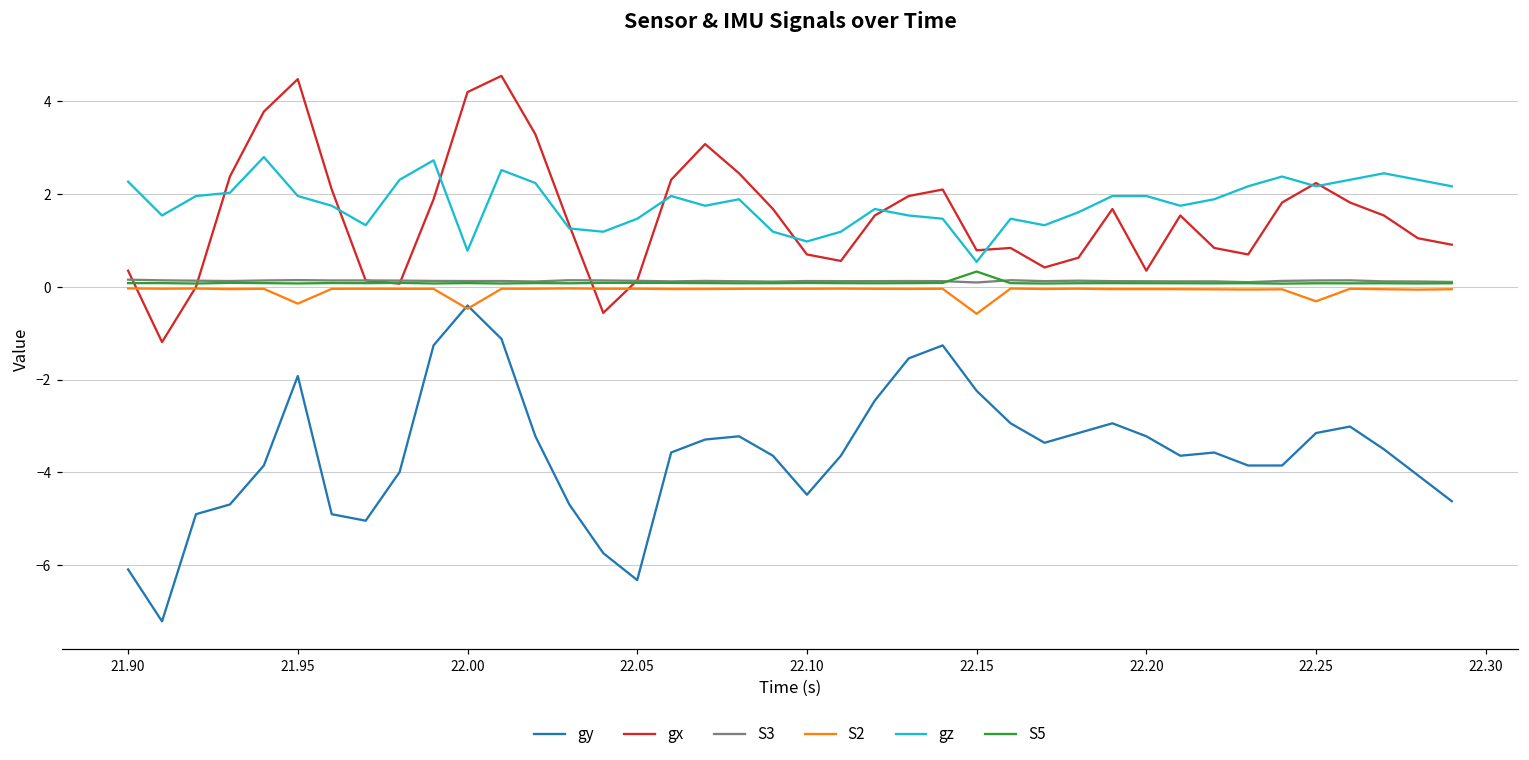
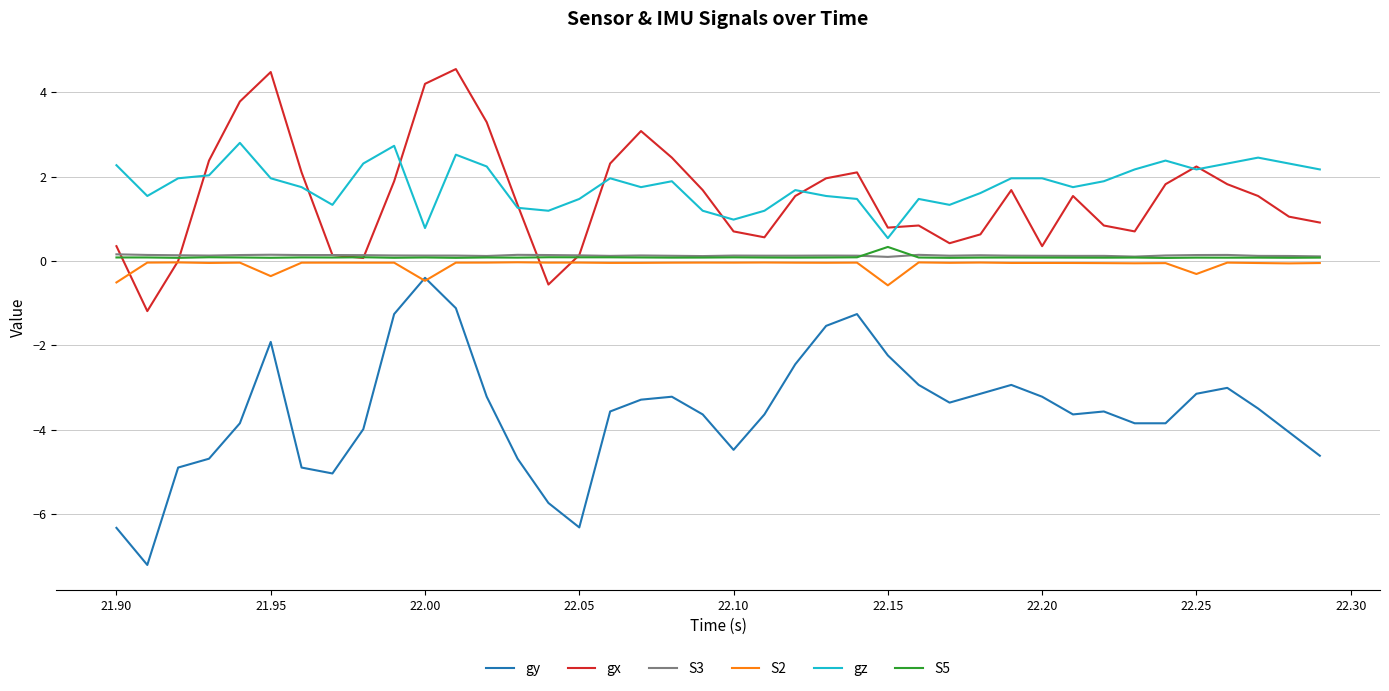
  {
    "gy": {
-     "21.90": -6.1,
+     "21.90": -6.3,
      "21.95": -1.9,
      "22.00": -0.4,
      "22.05": -6.3,
      "22.10": -4.5,
      "22.15": -2.2,
      "22.20": -3.2,
      "22.25": -3.2
    },
    "gx": {
      "21.90": 0.4,
      "21.95": 4.5,
      "22.00": 4.2,
      "22.10": 0.7,
      "22.15": 0.8,
      "22.20": 0.4,
      "22.25": 2.2
    },
    "S3": {
      "21.90": 0.2,
      "21.95": 0.1,
      "22.15": 0.1,
      "22.25": 0.1
    },
    "S2": {
-     "21.90": 0.0,
+     "21.90": -0.5,
      "21.95": -0.4,
      "22.00": -0.5,
      "22.05": 0.0,
      "22.10": 0.0,
      "22.15": -0.6,
      "22.20": 0.0,
      "22.25": -0.3
    },
    "gz": {
      "21.90": 2.3,
      "21.95": 2.0,
      "22.00": 0.8,
      "22.05": 1.5,
      "22.10": 1.0,
      "22.15": 0.5,
      "22.20": 2.0,
      "22.25": 2.2
    },
    "S5": {
      "21.90": 0.1,
      "21.95": 0.1,
      "22.15": 0.3,
      "22.25": 0.1
    }
  }
